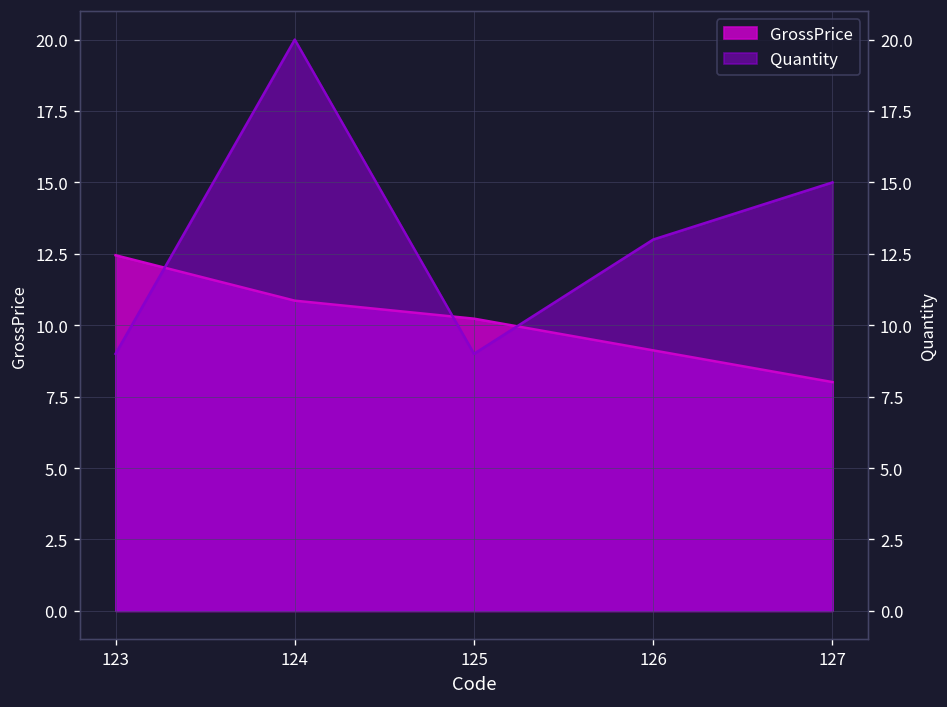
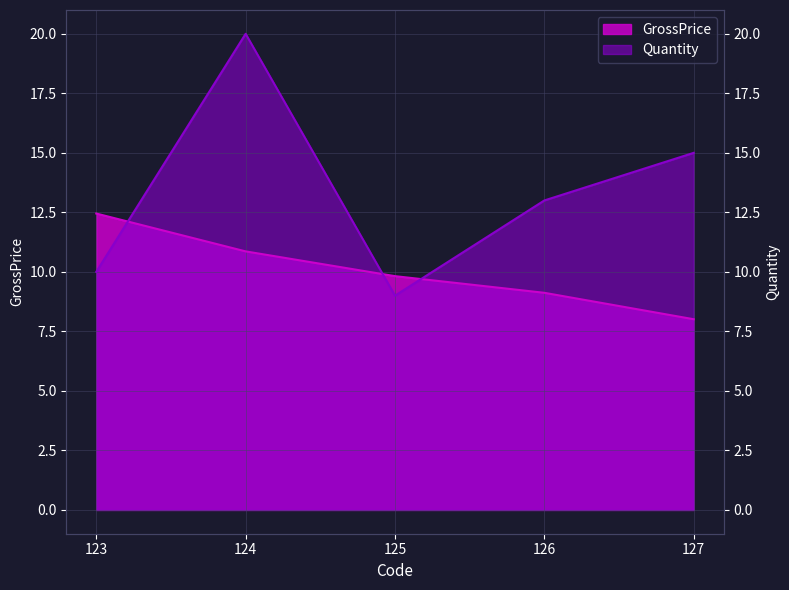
  {
    "GrossPrice": {
      "123": 12.5,
      "124": 10.9,
-     "125": 10.2,
+     "125": 9.8,
      "126": 9.1,
      "127": 8.0
    },
    "Quantity": {
-     "123": 9,
+     "123": 10,
      "124": 20,
      "125": 9,
      "126": 13,
      "127": 15
    }
  }
